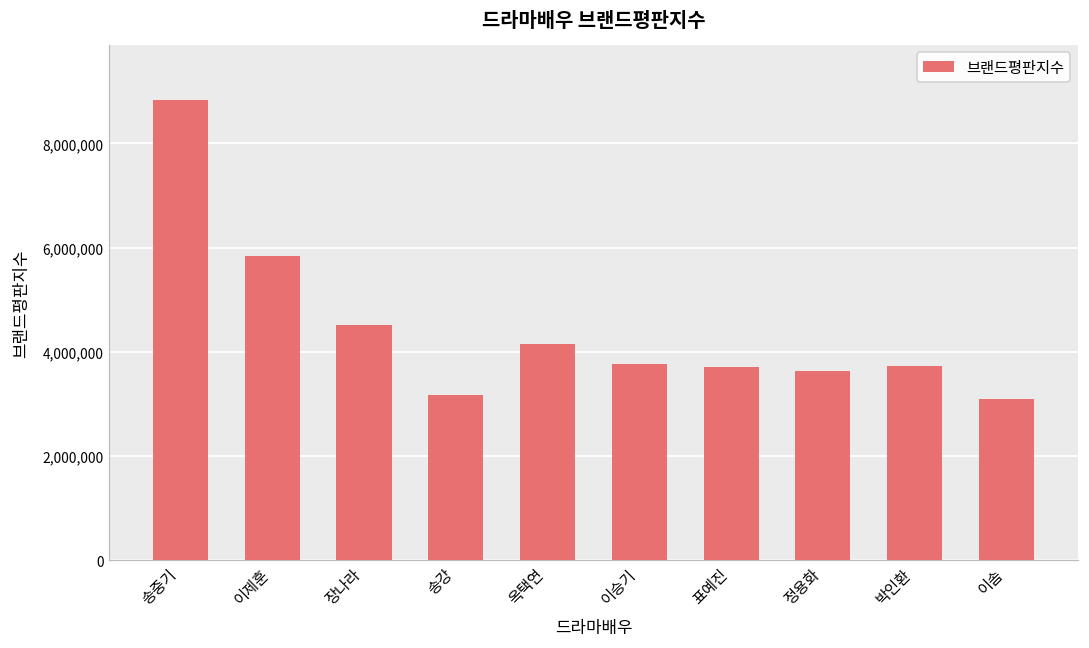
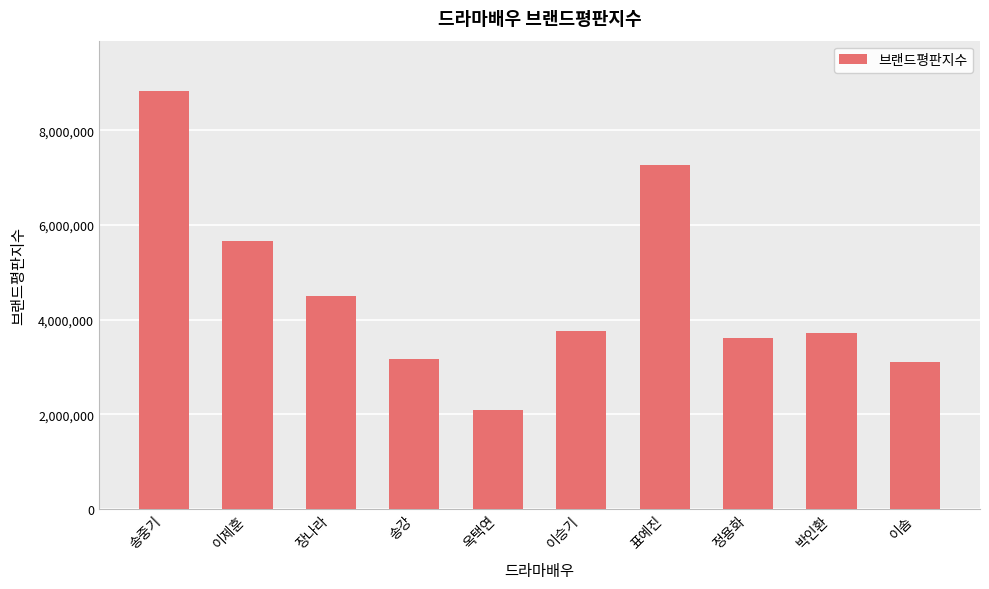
  {
    "송중기": "8,800,000",
-   "이제훈": "5,800,000",
+   "이제훈": "5,700,000",
    "장나라": "4,500,000",
    "송강": "3,200,000",
-   "옥택연": "4,200,000",
+   "옥택연": "2,100,000",
    "이승기": "3,800,000",
-   "표예진": "3,700,000",
+   "표예진": "7,300,000",
    "정용화": "3,600,000",
    "박인환": "3,700,000",
    "이솜": "3,100,000"
  }
